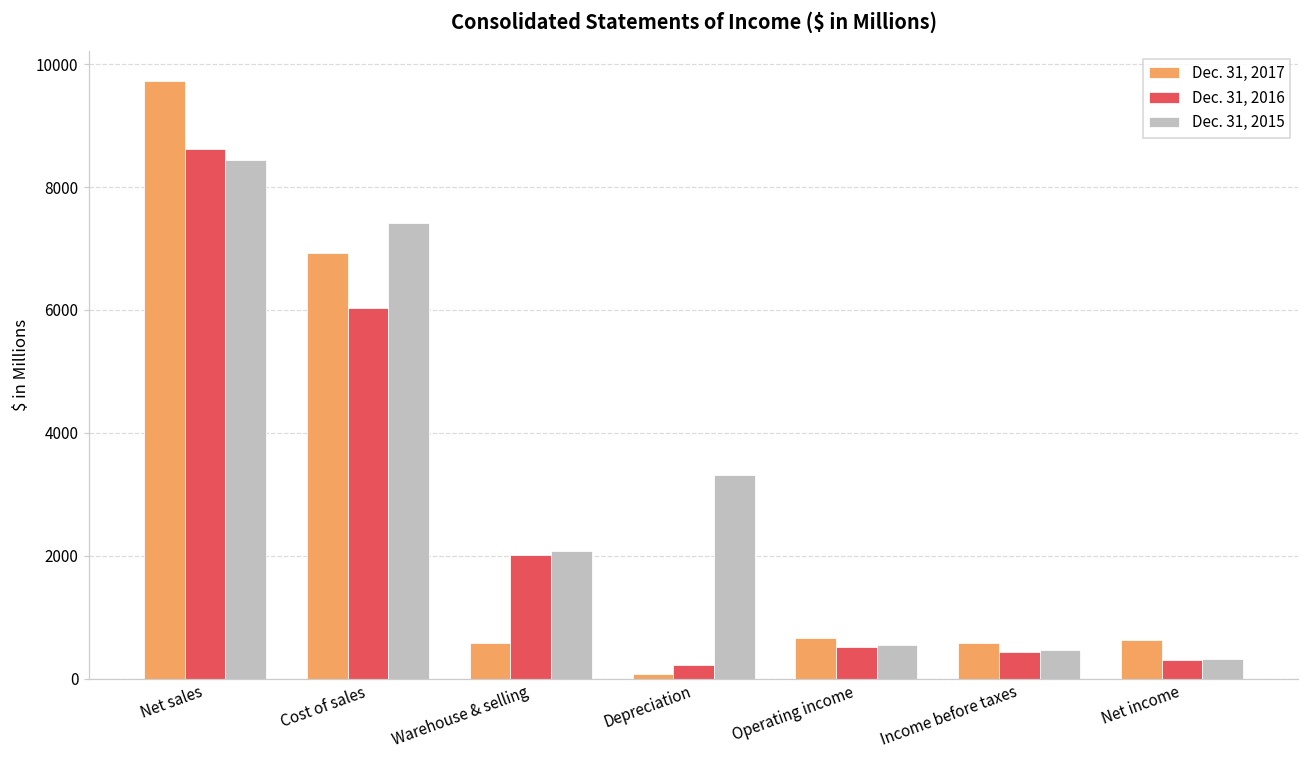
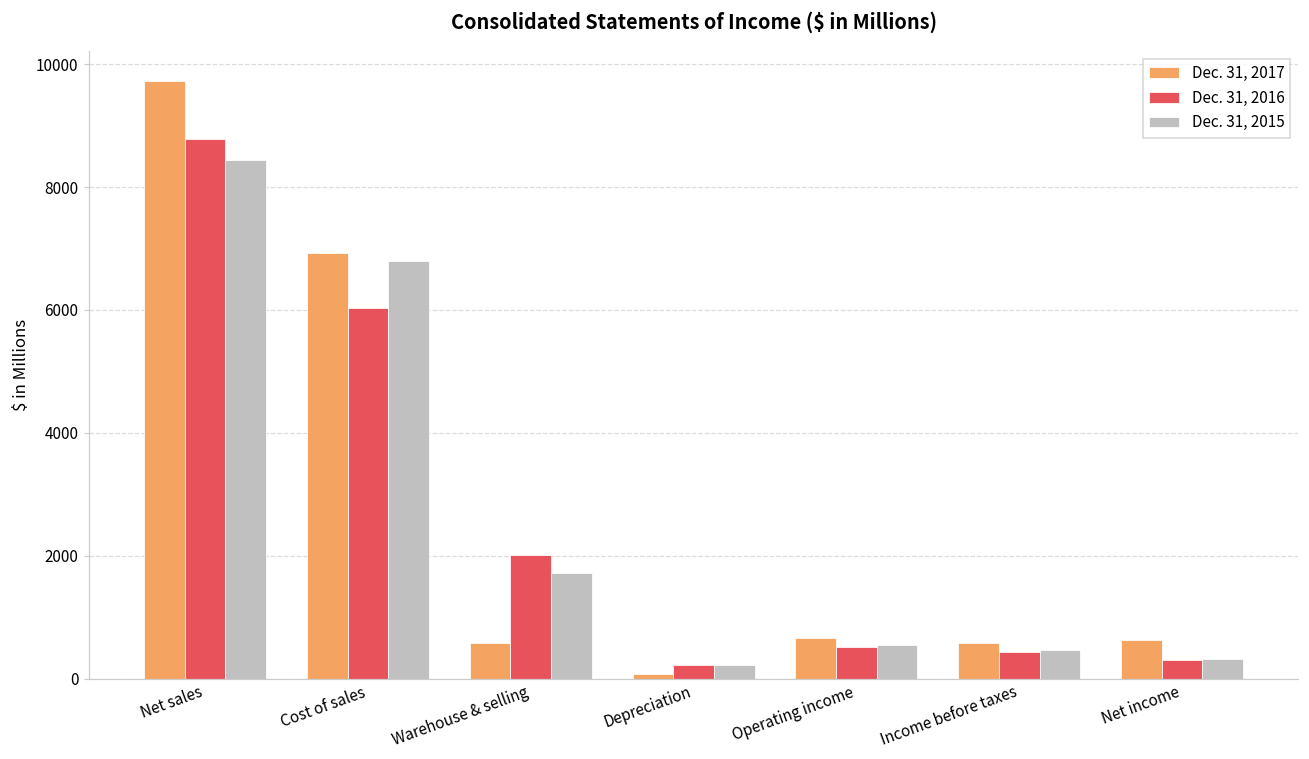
  {
    "Dec. 31, 2017": {
      "Net sales": 9700,
      "Cost of sales": 6900,
      "Warehouse & selling": 600,
      "Depreciation": 100,
      "Operating income": 700,
      "Income before taxes": 600,
      "Net income": 600
    },
    "Dec. 31, 2016": {
-     "Net sales": 8600,
+     "Net sales": 8800,
      "Cost of sales": 6000,
      "Warehouse & selling": 2000,
      "Depreciation": 200,
      "Operating income": 500,
      "Income before taxes": 400,
      "Net income": 300
    },
    "Dec. 31, 2015": {
      "Net sales": 8400,
-     "Cost of sales": 7400,
-     "Warehouse & selling": 2100,
-     "Depreciation": 3300,
+     "Cost of sales": 6800,
+     "Warehouse & selling": 1700,
+     "Depreciation": 200,
      "Operating income": 500,
      "Income before taxes": 500,
      "Net income": 300
    }
  }
